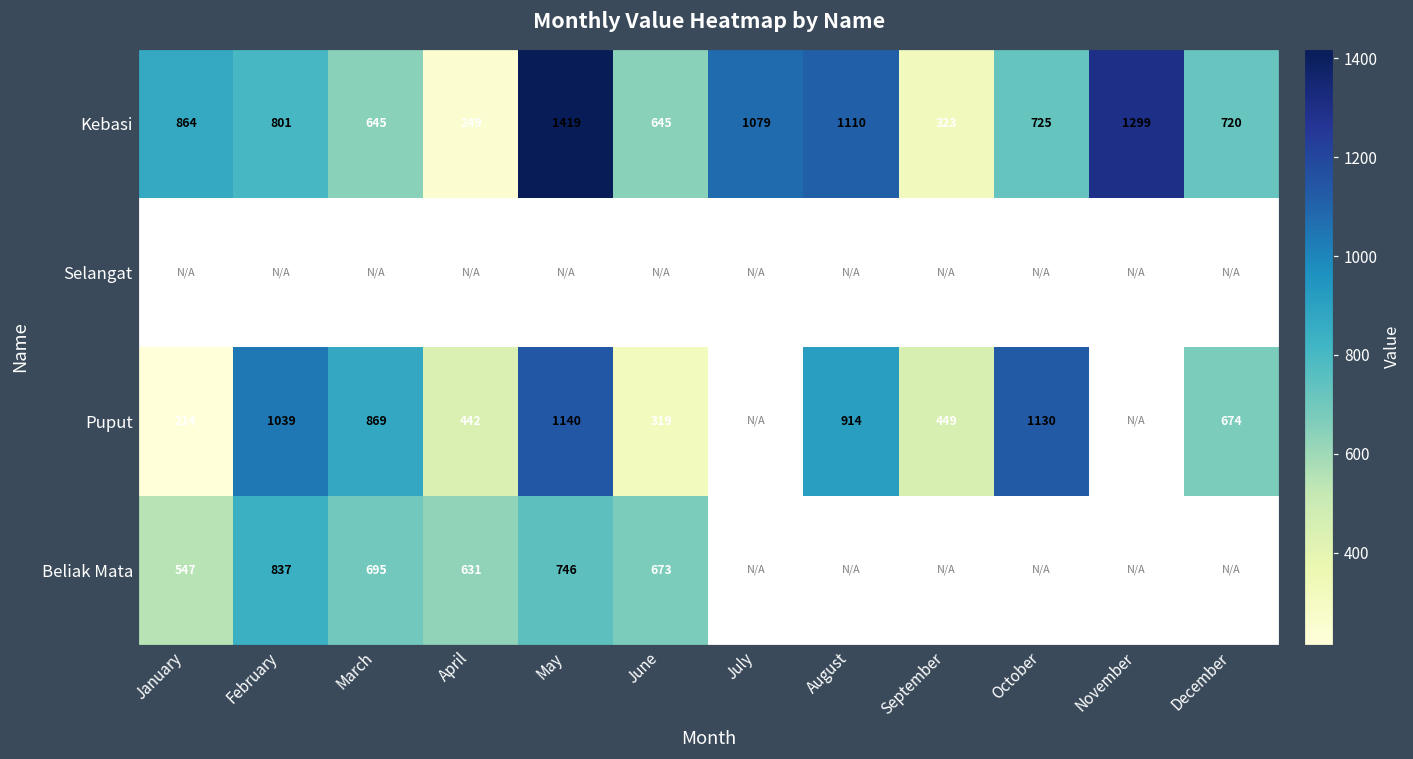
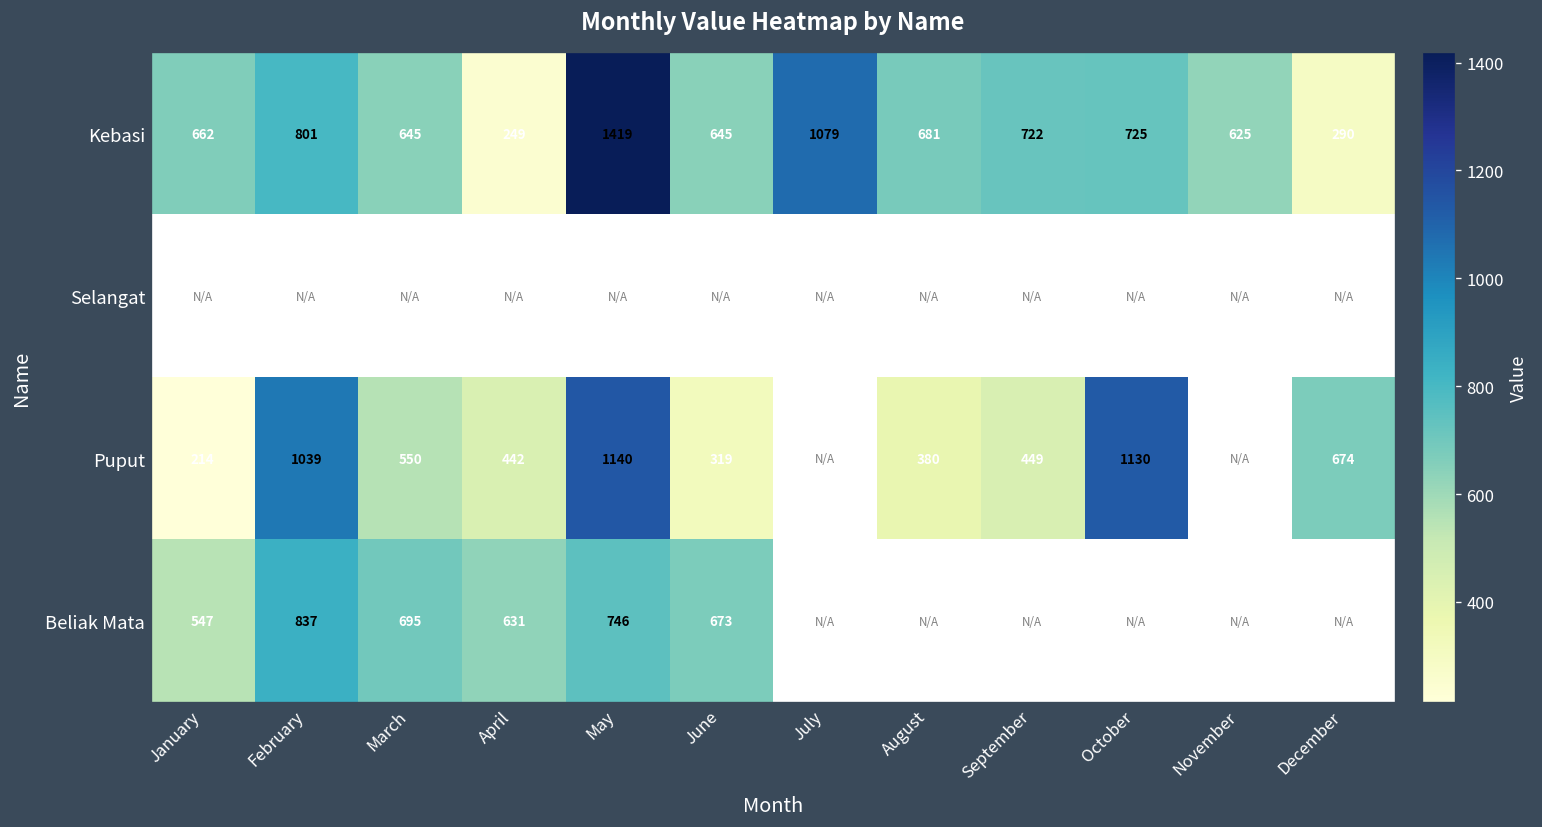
  {
    "Kebasi": {
-     "January": 864,
+     "January": 662,
      "February": 801,
      "March": 645,
      "May": 1419,
      "June": 645,
      "July": 1079,
-     "August": 1110,
-     "September": 323,
+     "August": 681,
+     "September": 722,
      "October": 725,
-     "November": 1299,
-     "December": 720
+     "November": 625,
+     "December": 290
    },
    "Puput": {
      "February": 1039,
-     "March": 869,
+     "March": 550,
      "April": 442,
      "May": 1140,
      "June": 319,
-     "August": 914,
+     "August": 380,
      "September": 449,
      "October": 1130,
      "December": 674
    },
    "Beliak Mata": {
      "January": 547,
      "February": 837,
      "March": 695,
      "April": 631,
      "May": 746,
      "June": 673
    }
  }
